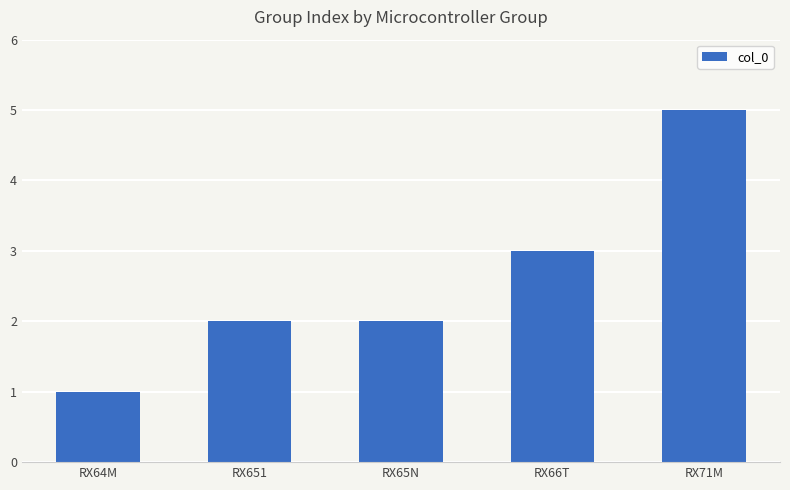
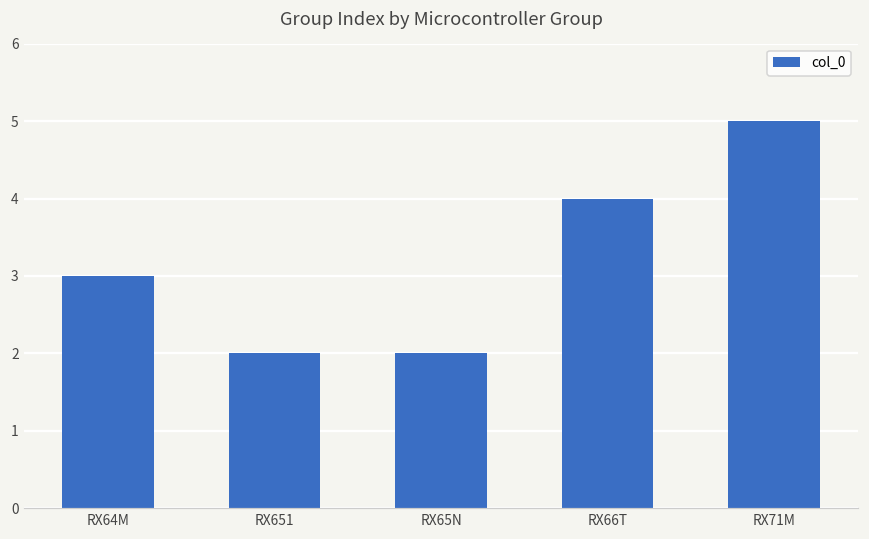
  {
-   "RX64M": 1,
+   "RX64M": 3,
    "RX651": 2,
    "RX65N": 2,
-   "RX66T": 3,
+   "RX66T": 4,
    "RX71M": 5
  }
